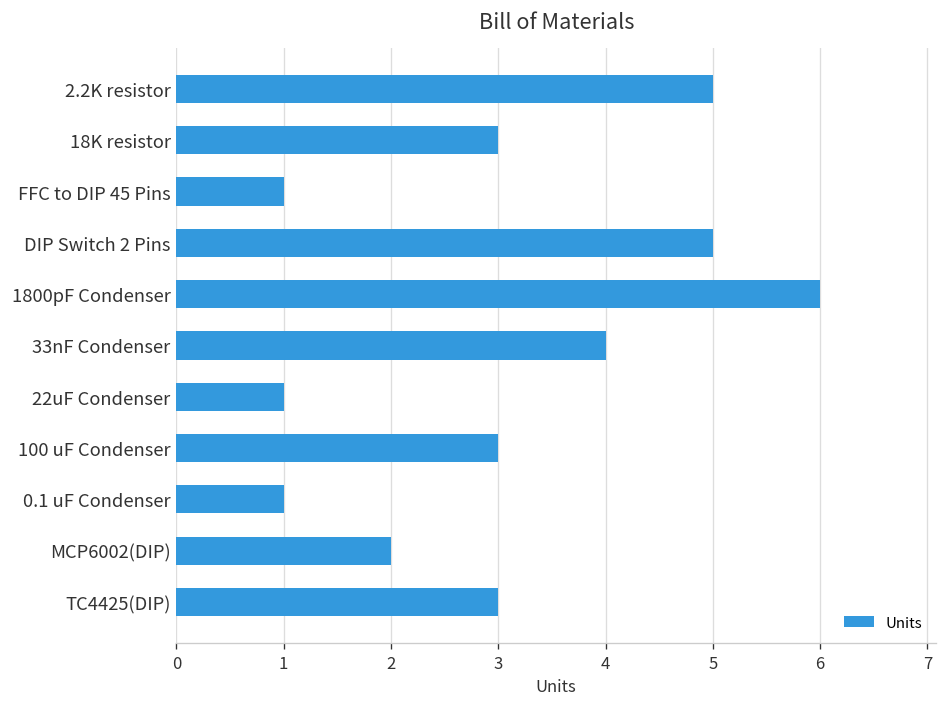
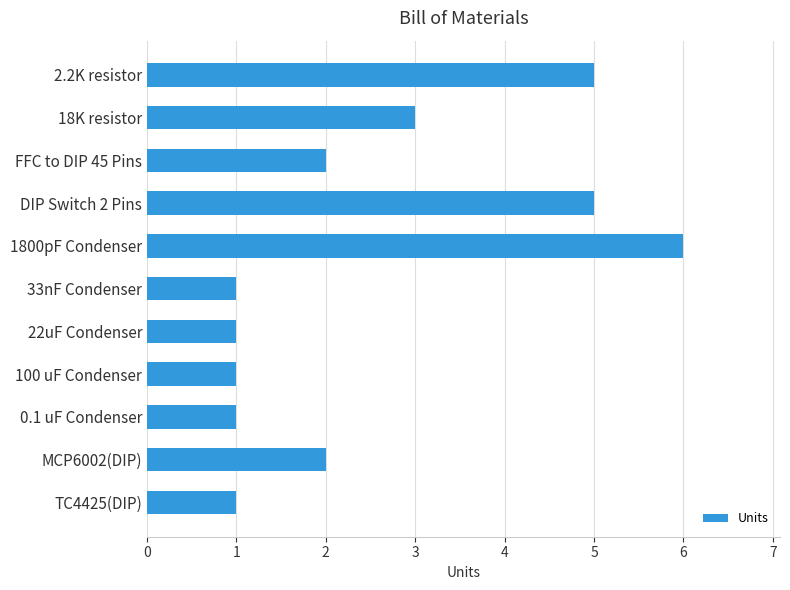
  {
    "2.2K resistor": 5,
    "18K resistor": 3,
-   "FFC to DIP 45 Pins": 1,
+   "FFC to DIP 45 Pins": 2,
    "DIP Switch 2 Pins": 5,
    "1800pF Condenser": 6,
-   "33nF Condenser": 4,
+   "33nF Condenser": 1,
    "22uF Condenser": 1,
-   "100 uF Condenser": 3,
+   "100 uF Condenser": 1,
    "0.1 uF Condenser": 1,
    "MCP6002(DIP)": 2,
-   "TC4425(DIP)": 3
+   "TC4425(DIP)": 1
  }
